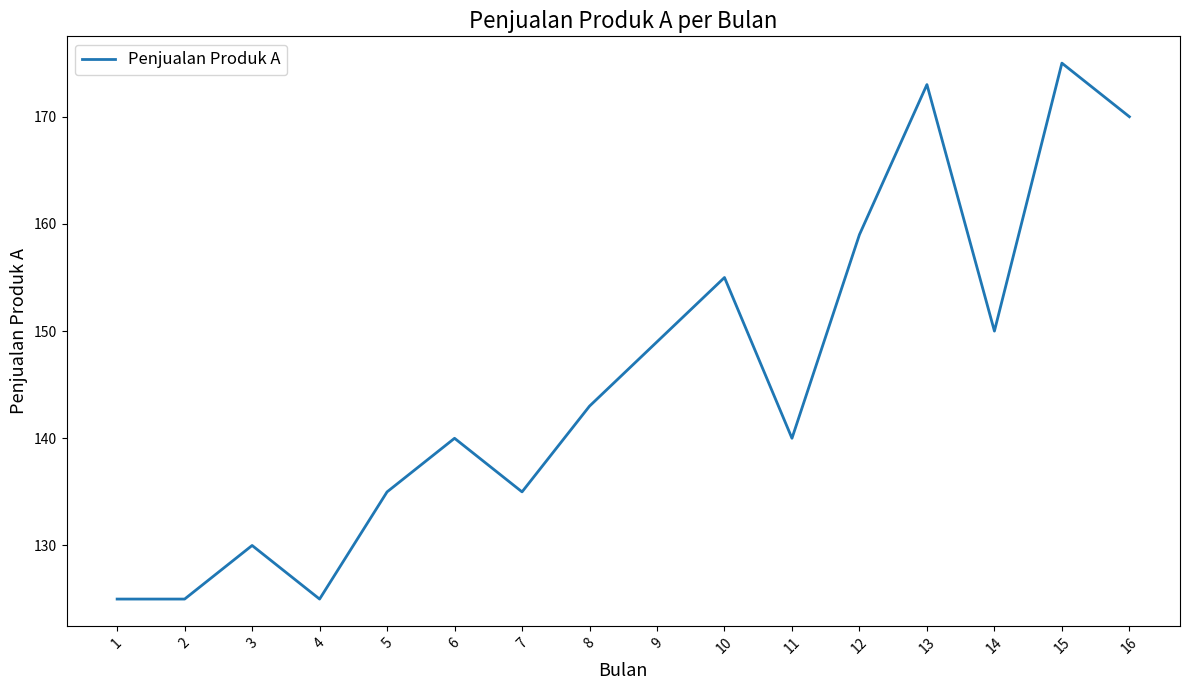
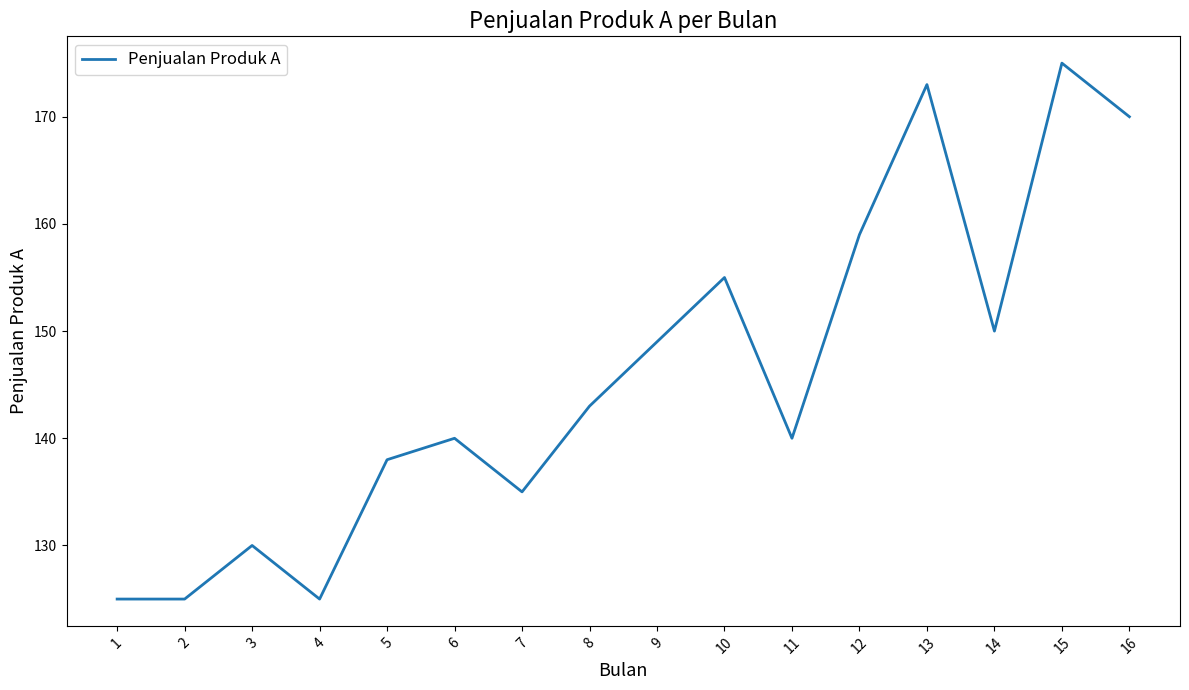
  {
    "1": 125,
    "2": 125,
    "3": 130,
    "4": 125,
-   "5": 135,
+   "5": 138,
    "6": 140,
    "7": 135,
    "8": 143,
    "9": 149,
    "10": 155,
    "11": 140,
    "12": 159,
    "13": 173,
    "14": 150,
    "15": 175,
    "16": 170
  }
